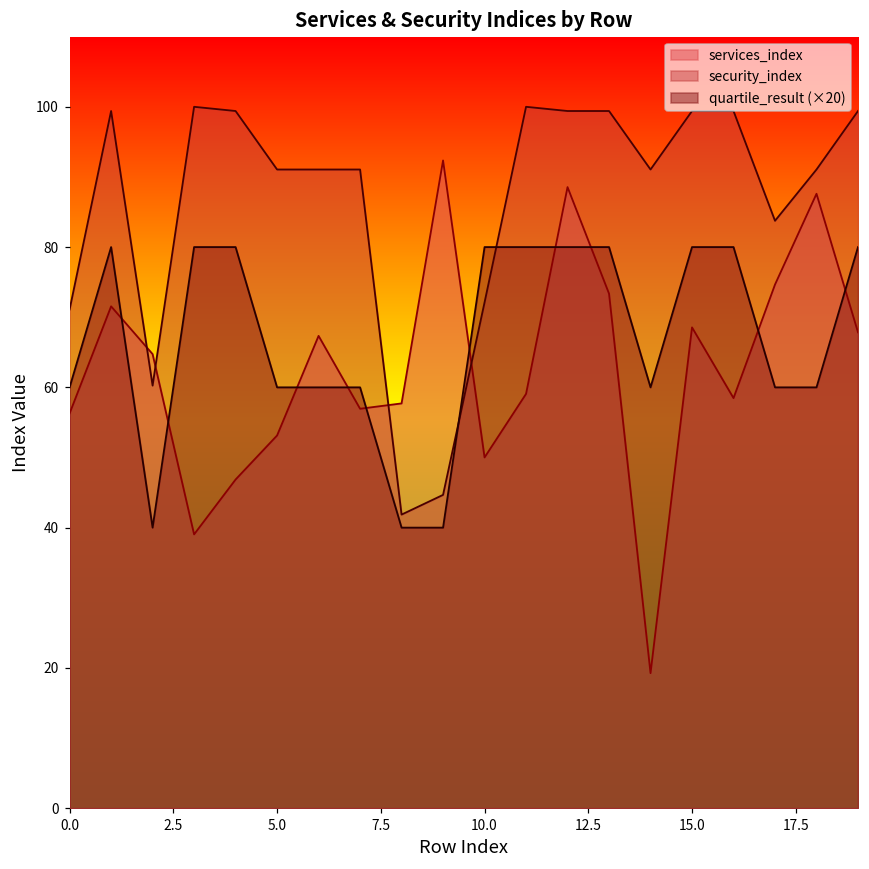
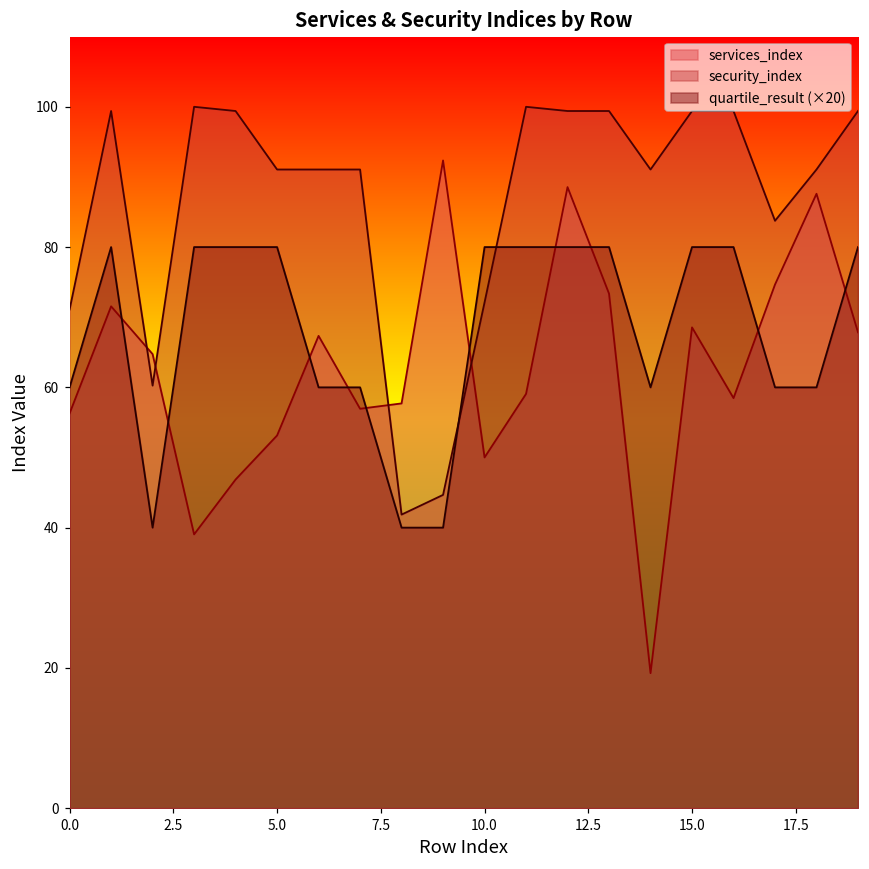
  {
    "quartile_result (×20)": {
      "0.0": 60,
-     "5.0": 60,
+     "5.0": 80,
      "10.0": 80,
      "15.0": 80
    }
  }
